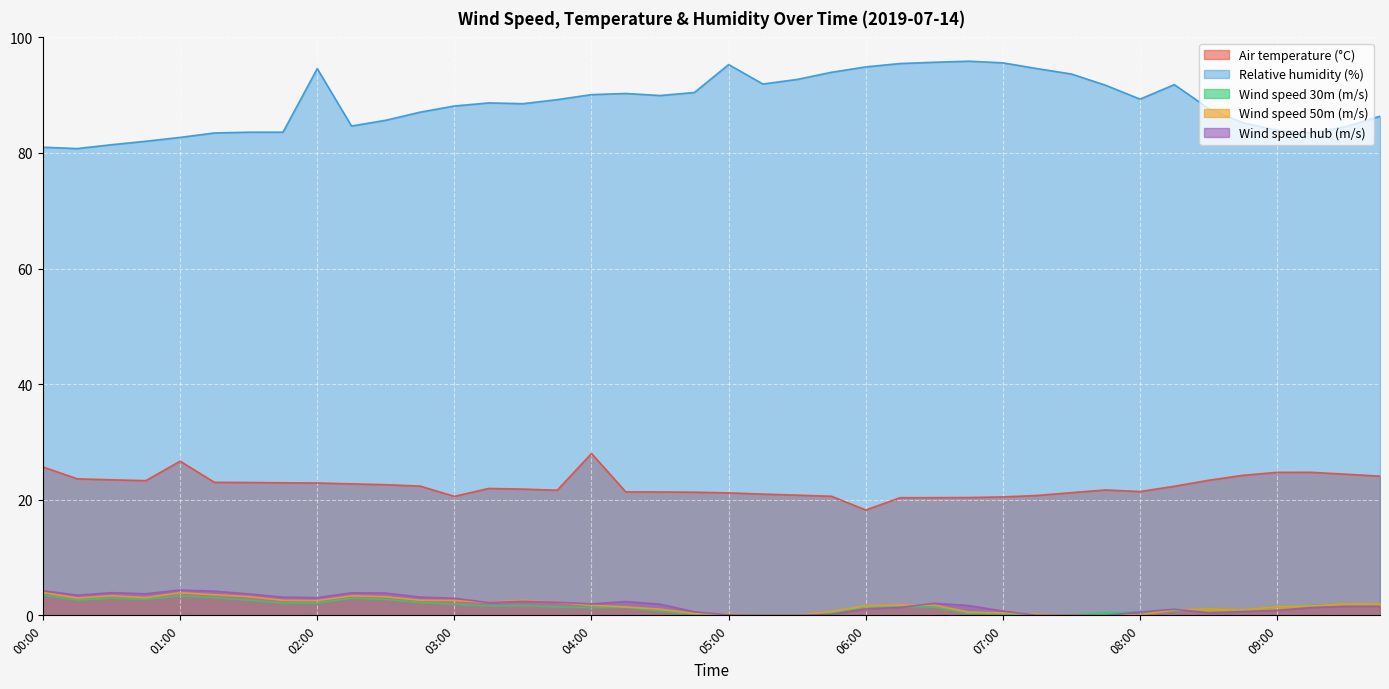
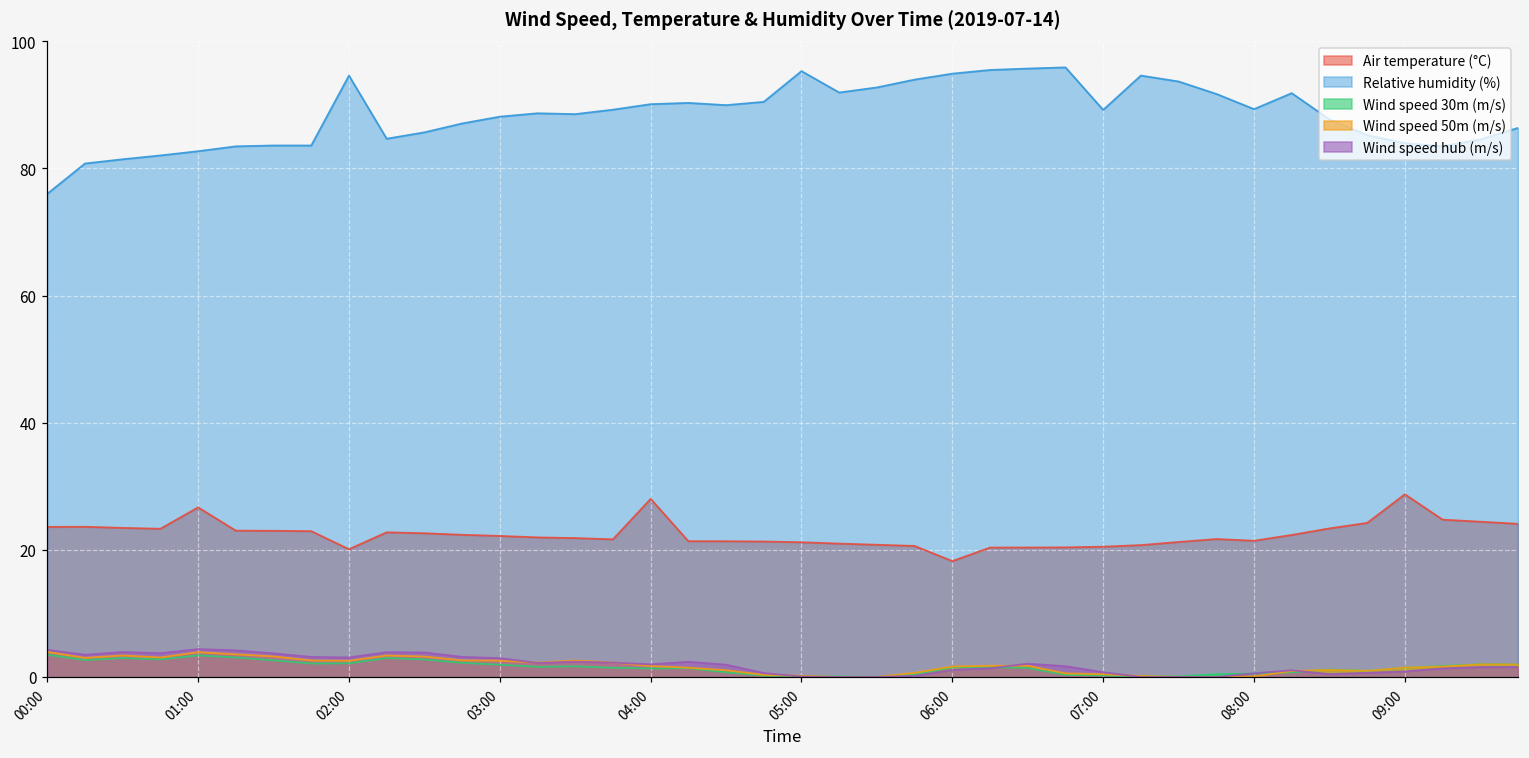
  {
    "Air temperature (°C)": {
-     "00:00": 26,
+     "00:00": 24,
      "01:00": 27,
-     "02:00": 23,
-     "03:00": 21,
+     "02:00": 20,
+     "03:00": 22,
      "04:00": 28,
      "05:00": 21,
      "06:00": 18,
      "07:00": 20,
      "08:00": 21,
-     "09:00": 25
+     "09:00": 29
    },
    "Relative humidity (%)": {
-     "00:00": 81,
+     "00:00": 76,
      "01:00": 83,
      "02:00": 95,
      "03:00": 88,
      "04:00": 90,
      "05:00": 95,
      "06:00": 95,
-     "07:00": 96,
+     "07:00": 89,
      "08:00": 89
    },
    "Wind speed 30m (m/s)": {
      "00:00": 4,
      "01:00": 3,
      "03:00": 2
    },
    "Wind speed 50m (m/s)": {
      "01:00": 4,
      "08:00": 0
    },
    "Wind speed hub (m/s)": {
      "01:00": 4,
      "02:00": 3,
      "09:00": 1
    }
  }
